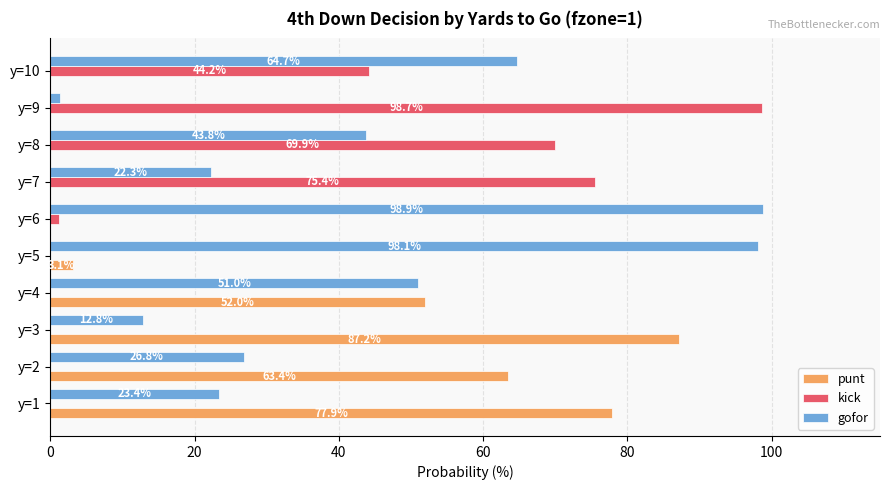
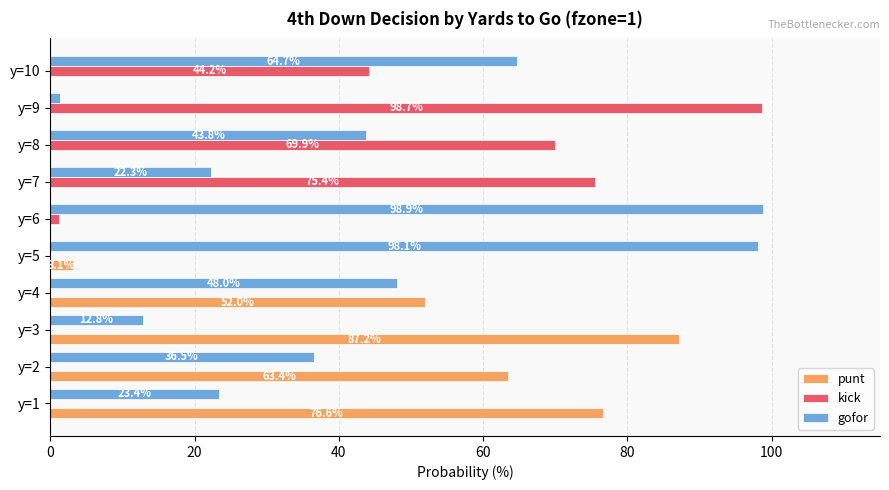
  {
    "punt": {
      "y=4": "52.0%",
      "y=3": "87.2%",
      "y=2": "63.4%",
-     "y=1": "77.9%"
+     "y=1": "76.6%"
    },
    "kick": {
      "y=10": "44.2%",
      "y=9": "98.7%",
      "y=8": "69.9%",
      "y=7": "75.4%"
    },
    "gofor": {
      "y=10": "64.7%",
      "y=8": "43.8%",
      "y=7": "22.3%",
      "y=6": "98.9%",
      "y=5": "98.1%",
-     "y=4": "51.0%",
+     "y=4": "48.0%",
      "y=3": "12.8%",
-     "y=2": "26.8%",
+     "y=2": "36.5%",
      "y=1": "23.4%"
    }
  }
